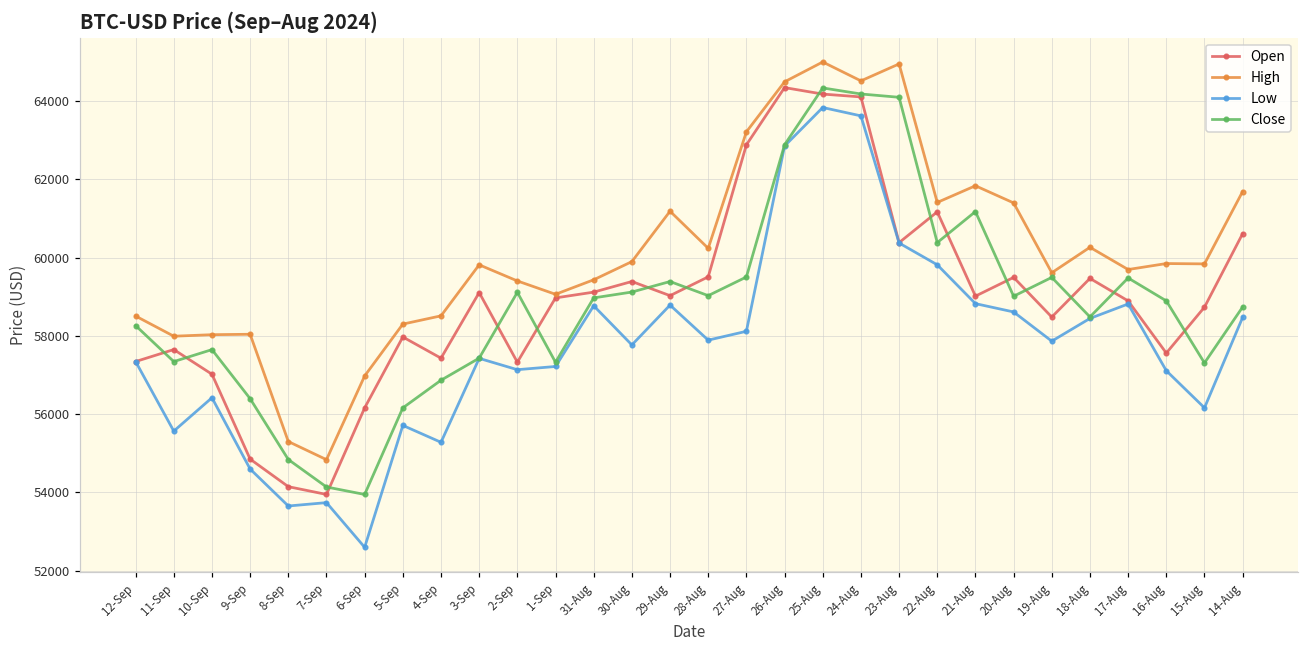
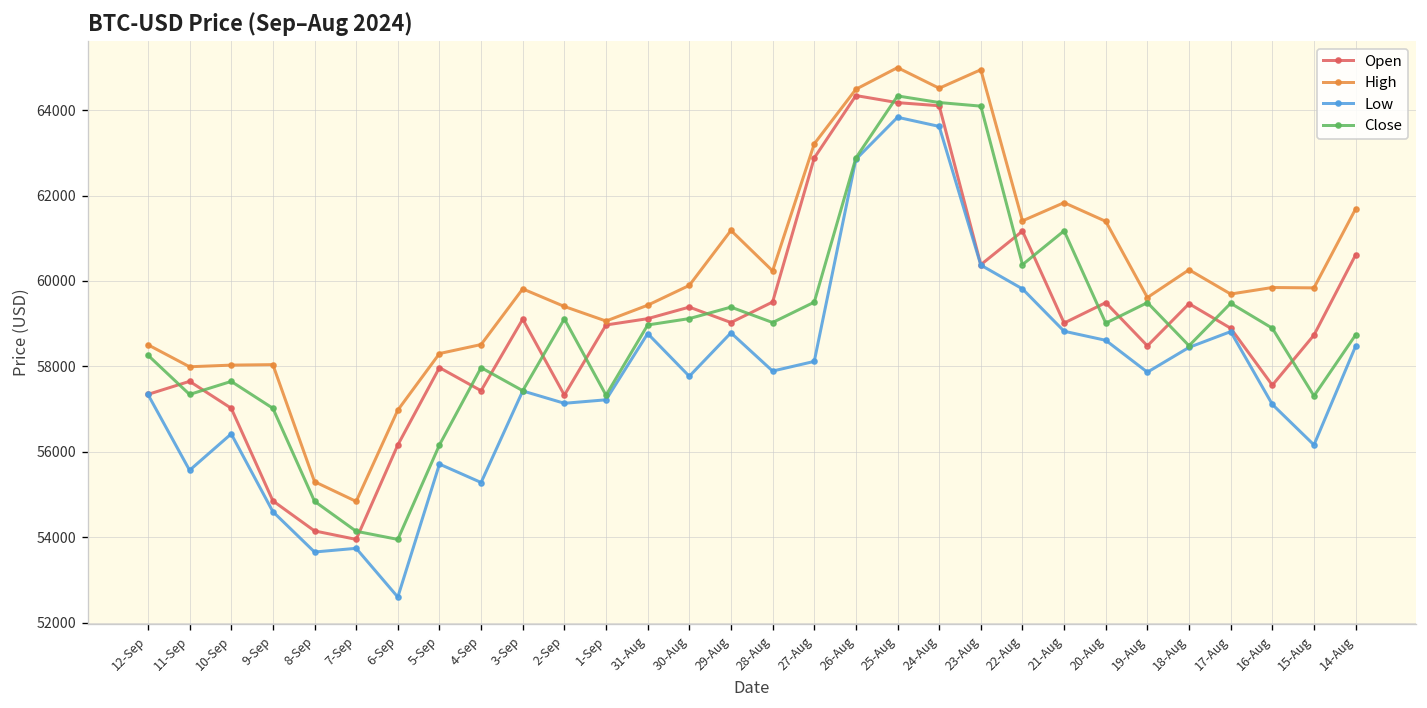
  {
    "Low": {
      "11-Sep": 55600,
      "10-Sep": 56400,
      "9-Sep": 54600,
      "8-Sep": 53700,
      "7-Sep": 53700,
      "6-Sep": 52600,
      "5-Sep": 55700,
      "4-Sep": 55300,
      "2-Sep": 57100,
      "1-Sep": 57200,
      "31-Aug": 58800,
      "30-Aug": 57800,
      "29-Aug": 58800,
      "28-Aug": 57900,
      "27-Aug": 58100,
      "25-Aug": 63800,
      "24-Aug": 63600,
      "22-Aug": 59800,
      "21-Aug": 58800,
      "20-Aug": 58600,
      "19-Aug": 57900,
      "17-Aug": 58800,
      "16-Aug": 57100,
      "15-Aug": 56200,
      "14-Aug": 58500
    },
    "Close": {
      "12-Sep": 58300,
      "11-Sep": 57300,
      "10-Sep": 57600,
-     "9-Sep": 56400,
+     "9-Sep": 57000,
      "8-Sep": 54800,
      "7-Sep": 54100,
      "6-Sep": 53900,
      "5-Sep": 56200,
-     "4-Sep": 56900,
+     "4-Sep": 58000,
      "2-Sep": 59100,
      "1-Sep": 57300,
      "31-Aug": 59000,
      "30-Aug": 59100,
      "29-Aug": 59400,
      "28-Aug": 59000,
      "27-Aug": 59500,
      "25-Aug": 64300,
      "24-Aug": 64200,
      "23-Aug": 64100,
      "22-Aug": 60400,
      "21-Aug": 61200,
      "20-Aug": 59000,
      "19-Aug": 59500,
      "17-Aug": 59500,
      "16-Aug": 58900,
      "15-Aug": 57300,
      "14-Aug": 58700
    }
  }
